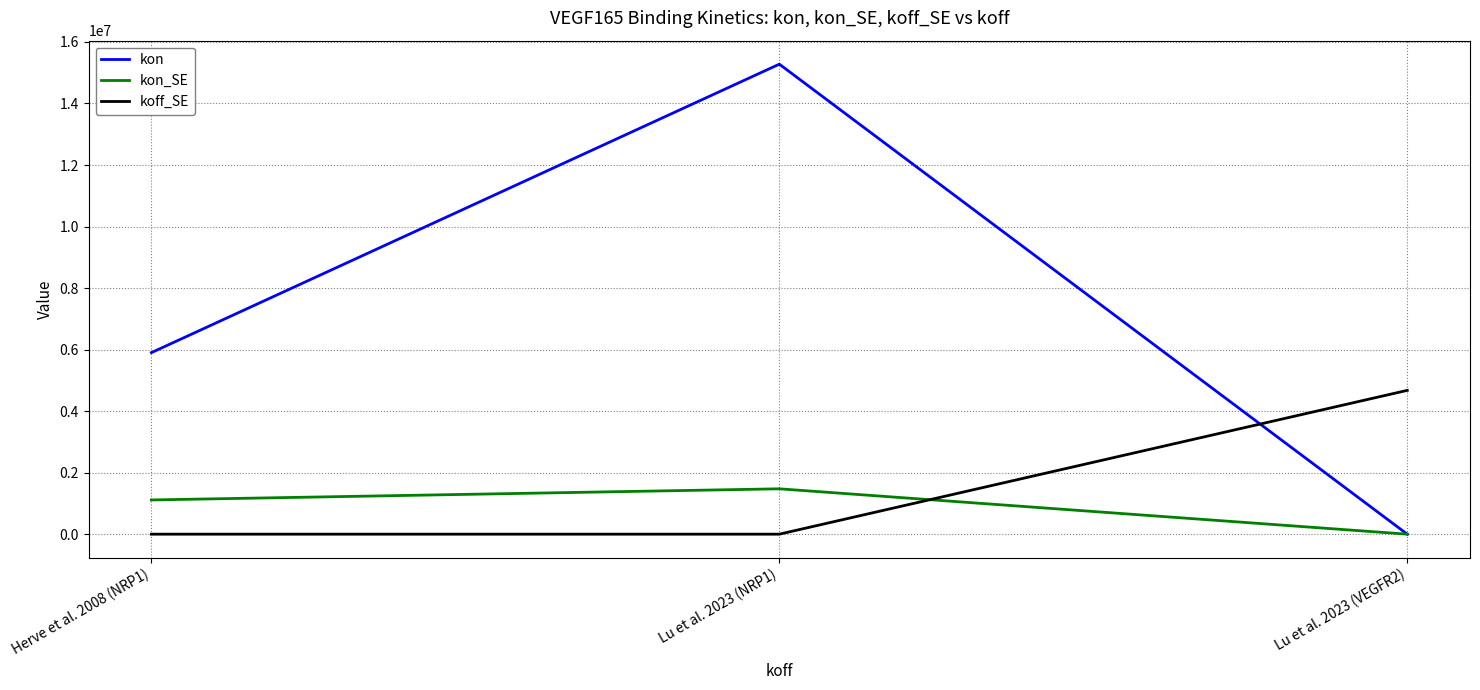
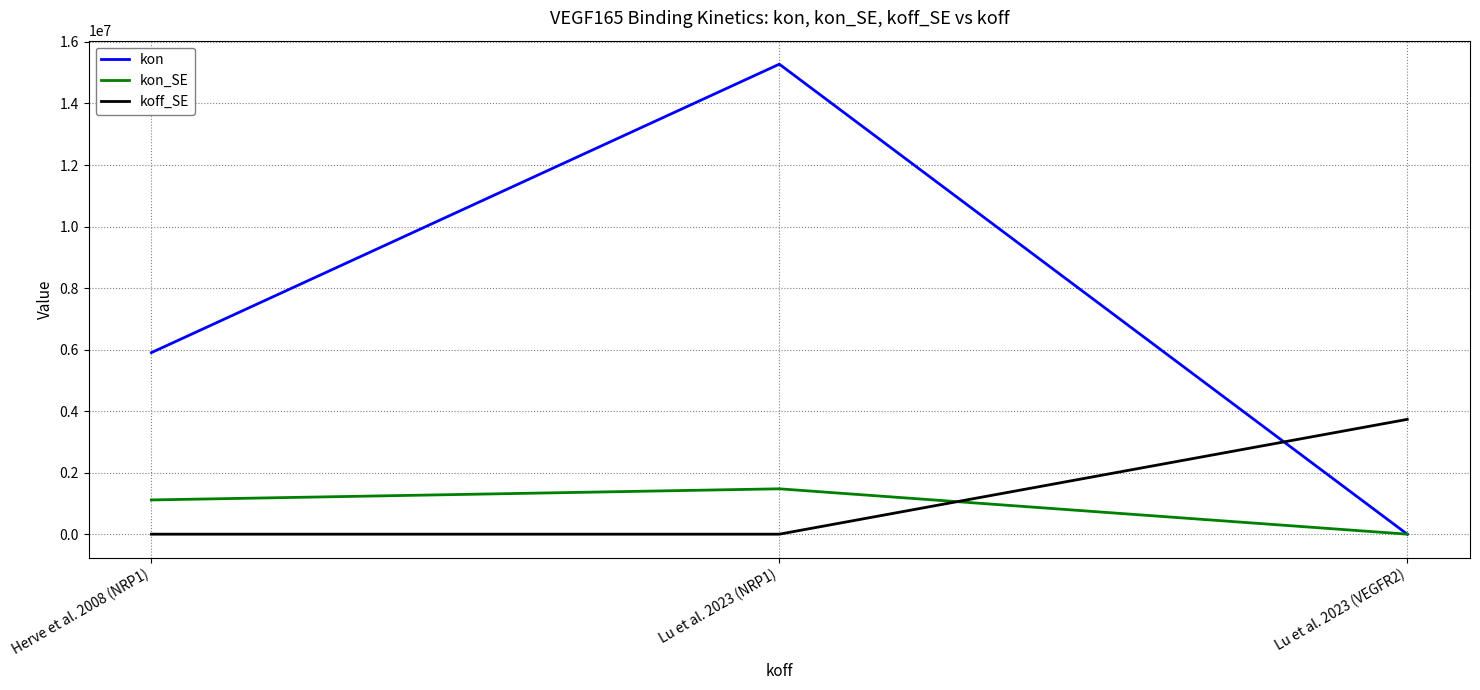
  {
    "kon": {
      "Herve et al. 2008 (NRP1)": 5900000,
      "Lu et al. 2023 (NRP1)": 15300000
    },
    "kon_SE": {
      "Herve et al. 2008 (NRP1)": 1100000,
      "Lu et al. 2023 (NRP1)": 1500000
    },
    "koff_SE": {
      "Herve et al. 2008 (NRP1)": 0,
      "Lu et al. 2023 (NRP1)": 0,
-     "Lu et al. 2023 (VEGFR2)": 4700000
+     "Lu et al. 2023 (VEGFR2)": 3700000
    }
  }
